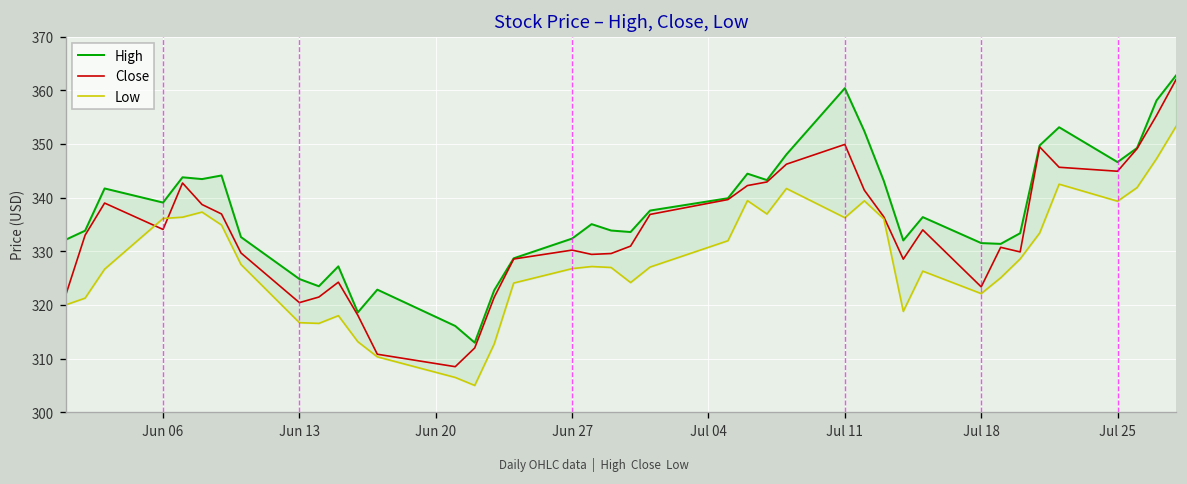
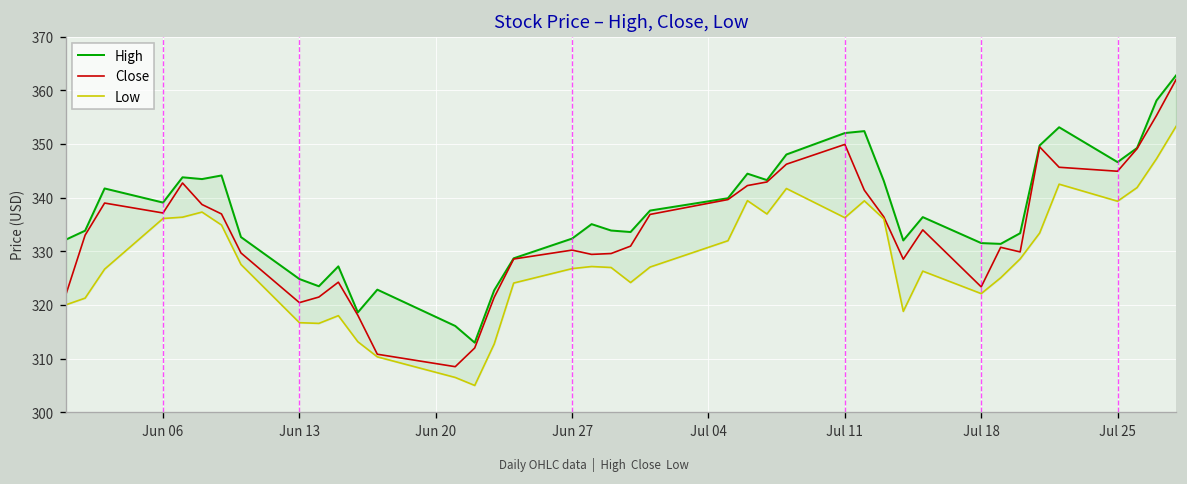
  {
    "High": {
      "Jun 06": 339,
      "Jun 13": 325,
      "Jun 27": 332,
-     "Jul 11": 360,
+     "Jul 11": 352,
      "Jul 18": 332,
      "Jul 25": 347
    },
    "Close": {
-     "Jun 06": 334,
+     "Jun 06": 337,
      "Jun 13": 320,
      "Jun 27": 330,
      "Jul 11": 350,
      "Jul 18": 323,
      "Jul 25": 345
    },
    "Low": {
      "Jun 06": 336,
      "Jun 13": 317,
      "Jun 27": 327,
      "Jul 11": 336,
      "Jul 18": 322,
      "Jul 25": 339
    }
  }
